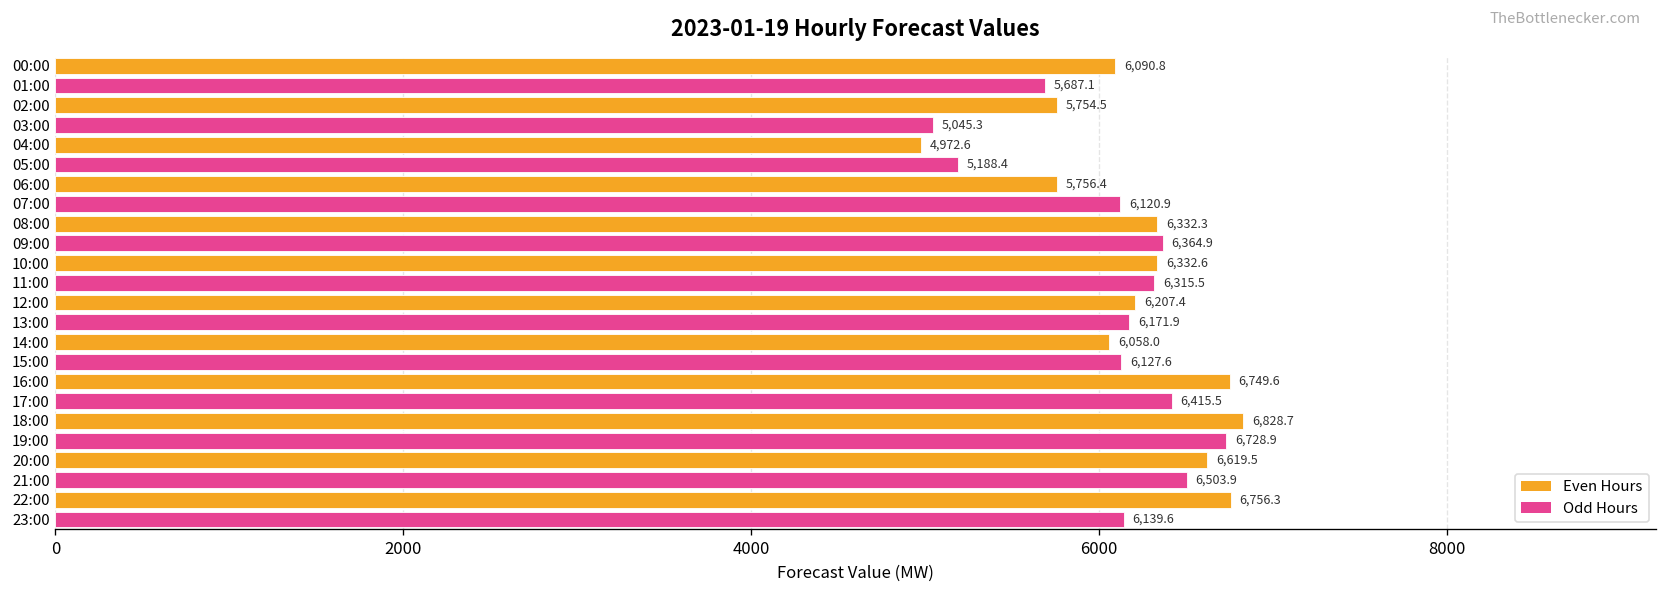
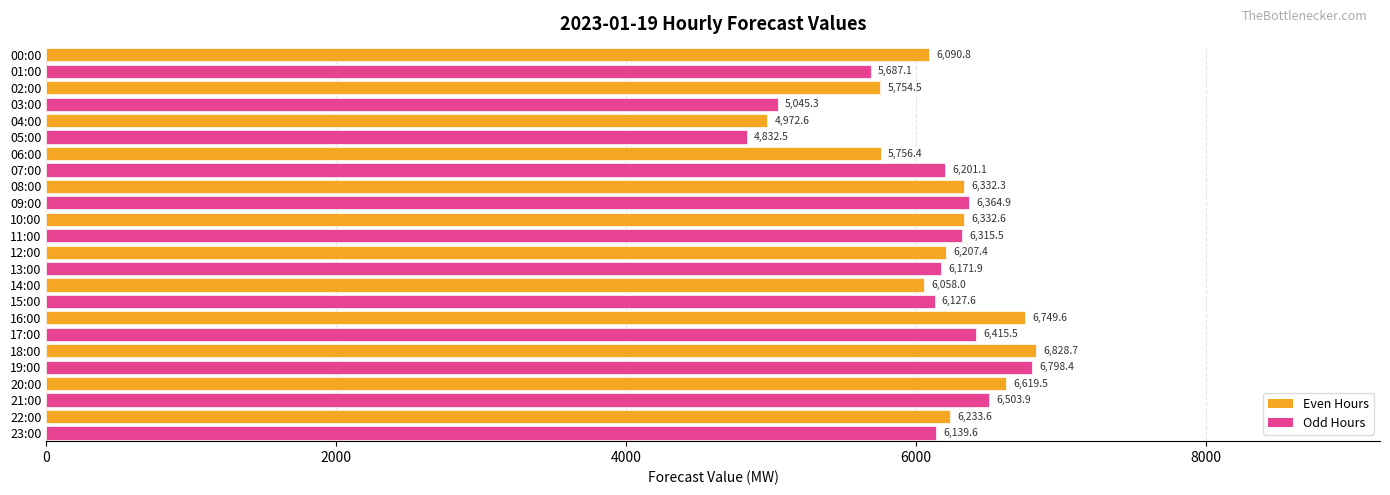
  {
    "00:00": "6,090.8",
    "01:00": "5,687.1",
    "02:00": "5,754.5",
    "03:00": "5,045.3",
    "04:00": "4,972.6",
-   "05:00": "5,188.4",
+   "05:00": "4,832.5",
    "06:00": "5,756.4",
-   "07:00": "6,120.9",
+   "07:00": "6,201.1",
    "08:00": "6,332.3",
    "09:00": "6,364.9",
    "10:00": "6,332.6",
    "11:00": "6,315.5",
    "12:00": "6,207.4",
    "13:00": "6,171.9",
    "14:00": "6,058.0",
    "15:00": "6,127.6",
    "16:00": "6,749.6",
    "17:00": "6,415.5",
    "18:00": "6,828.7",
-   "19:00": "6,728.9",
+   "19:00": "6,798.4",
    "20:00": "6,619.5",
    "21:00": "6,503.9",
-   "22:00": "6,756.3",
+   "22:00": "6,233.6",
    "23:00": "6,139.6"
  }
